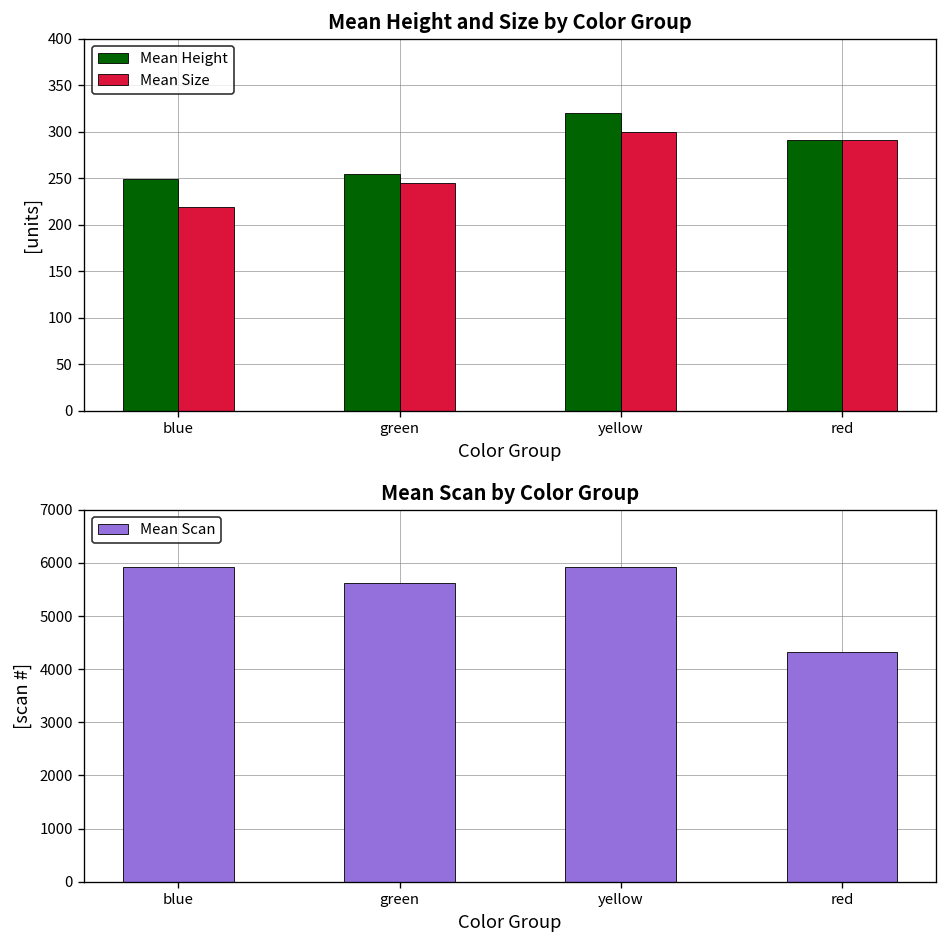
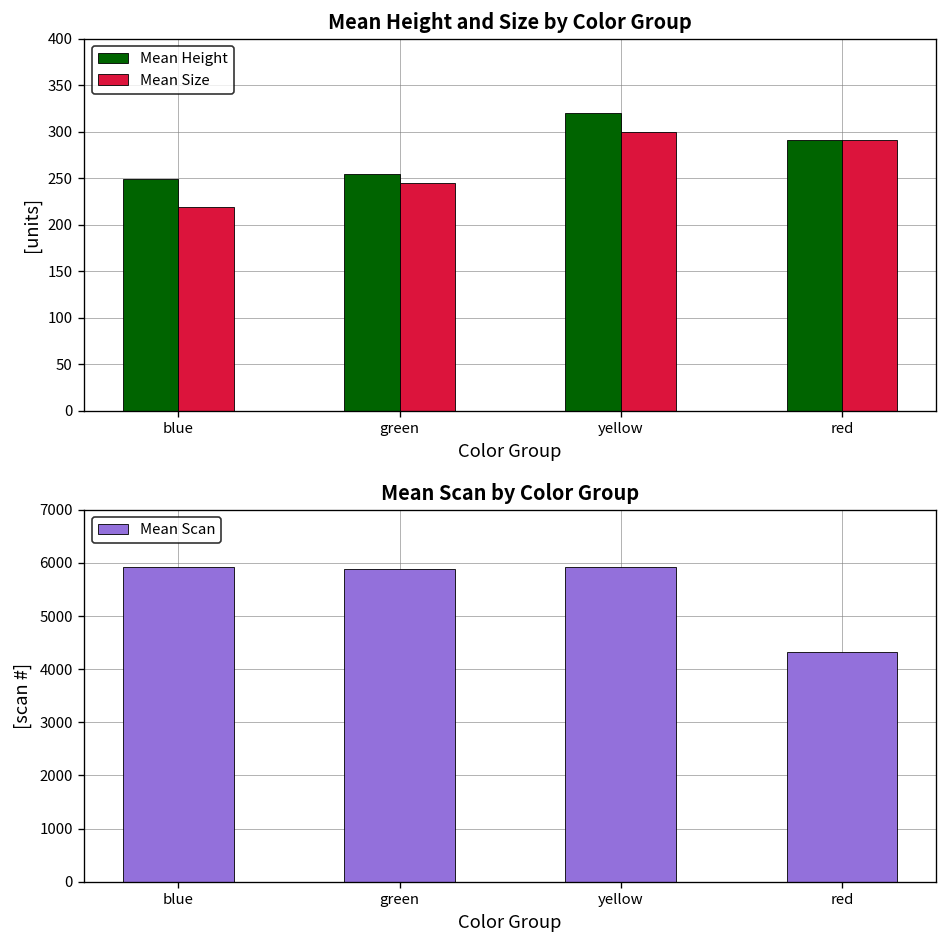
  {
    "Mean Height and Size by Color Group": {
      "Mean Height": {
        "blue": 250,
        "green": 250,
        "yellow": 320,
        "red": 290
      },
      "Mean Size": {
        "blue": 220,
        "green": 250,
        "yellow": 300,
        "red": 290
      }
    },
    "Mean Scan by Color Group": {
      "blue": 5900,
-     "green": 5600,
+     "green": 5900,
      "yellow": 5900,
      "red": 4300
    }
  }
